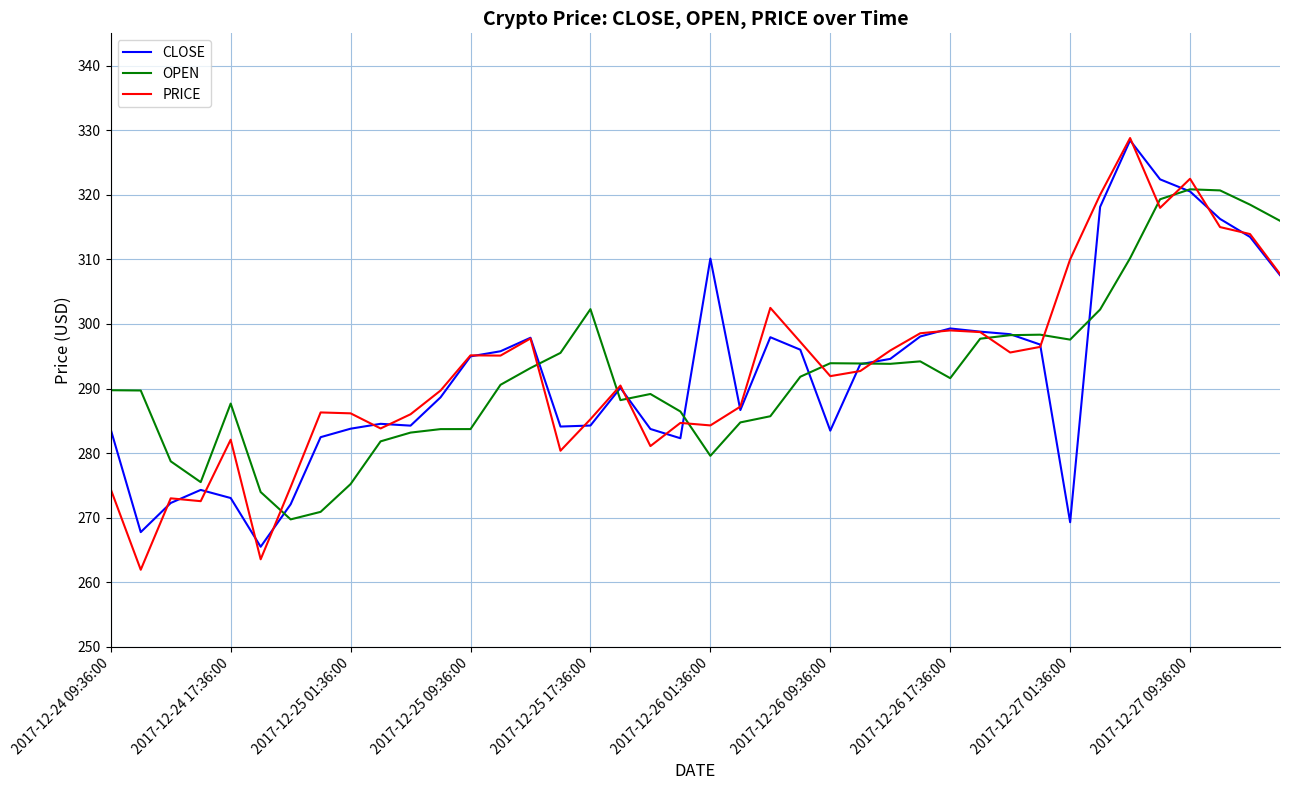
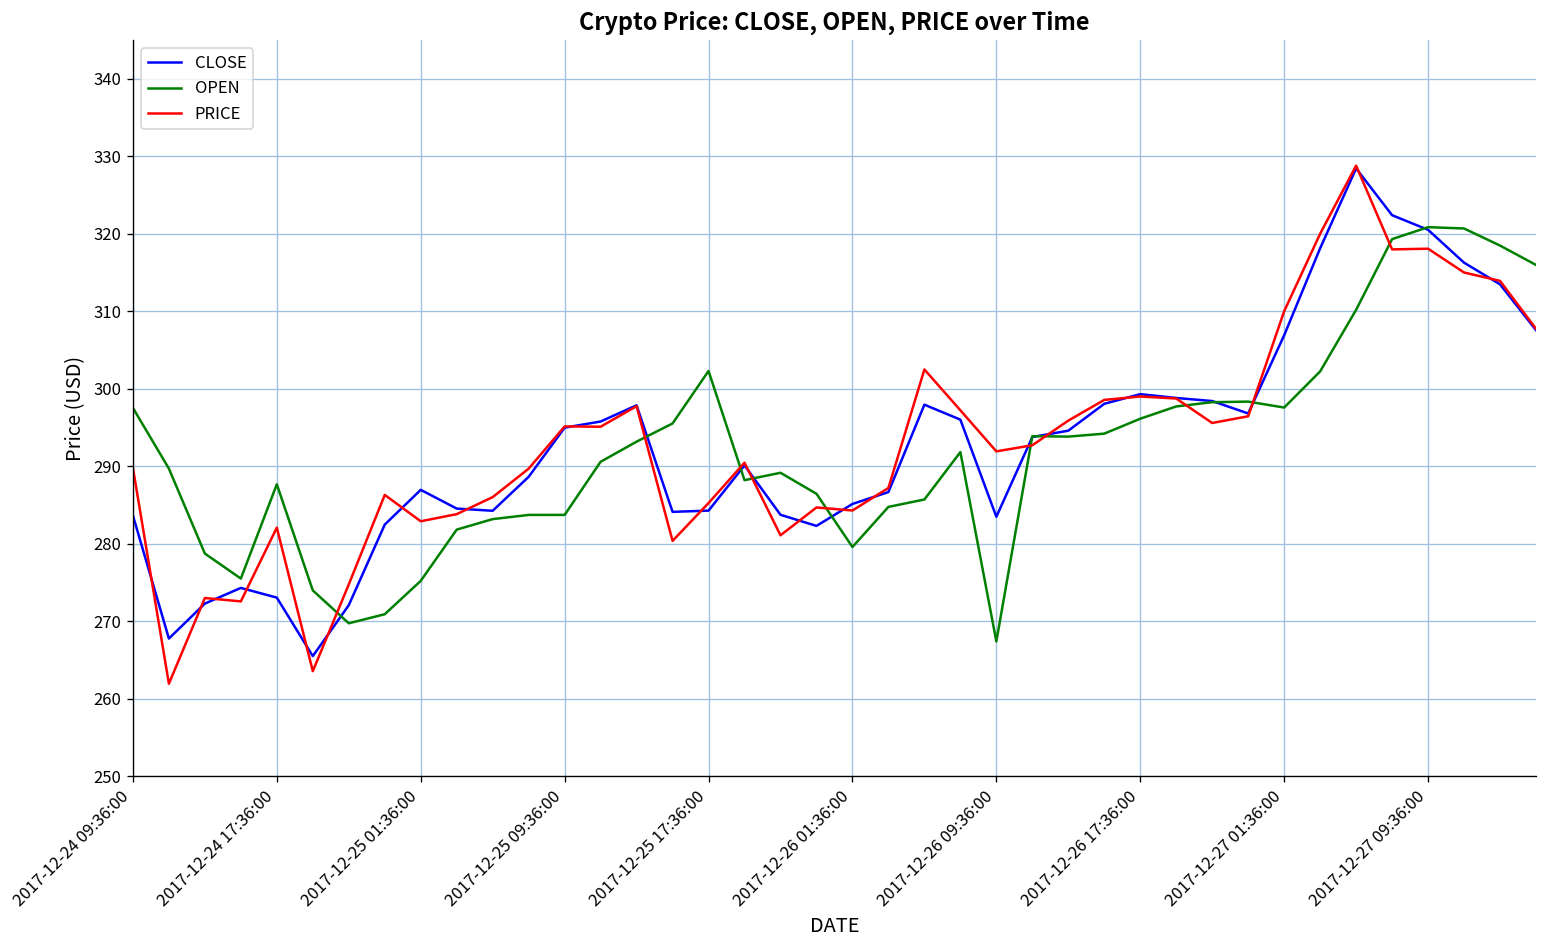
  {
    "CLOSE": {
      "2017-12-24 09:36:00": 284,
      "2017-12-24 17:36:00": 273,
-     "2017-12-25 01:36:00": 284,
+     "2017-12-25 01:36:00": 287,
      "2017-12-25 17:36:00": 284,
-     "2017-12-26 01:36:00": 310,
+     "2017-12-26 01:36:00": 285,
      "2017-12-26 09:36:00": 283,
-     "2017-12-27 01:36:00": 269
+     "2017-12-27 01:36:00": 307
    },
    "OPEN": {
-     "2017-12-24 09:36:00": 290,
+     "2017-12-24 09:36:00": 298,
      "2017-12-24 17:36:00": 288,
      "2017-12-25 01:36:00": 275,
      "2017-12-25 09:36:00": 284,
      "2017-12-25 17:36:00": 302,
      "2017-12-26 01:36:00": 280,
-     "2017-12-26 09:36:00": 294,
-     "2017-12-26 17:36:00": 292,
+     "2017-12-26 09:36:00": 267,
+     "2017-12-26 17:36:00": 296,
      "2017-12-27 01:36:00": 298
    },
    "PRICE": {
-     "2017-12-24 09:36:00": 274,
+     "2017-12-24 09:36:00": 290,
      "2017-12-24 17:36:00": 282,
-     "2017-12-25 01:36:00": 286,
+     "2017-12-25 01:36:00": 283,
      "2017-12-25 17:36:00": 285,
      "2017-12-26 01:36:00": 284,
      "2017-12-26 09:36:00": 292,
      "2017-12-27 01:36:00": 310,
-     "2017-12-27 09:36:00": 322
+     "2017-12-27 09:36:00": 318
    }
  }
